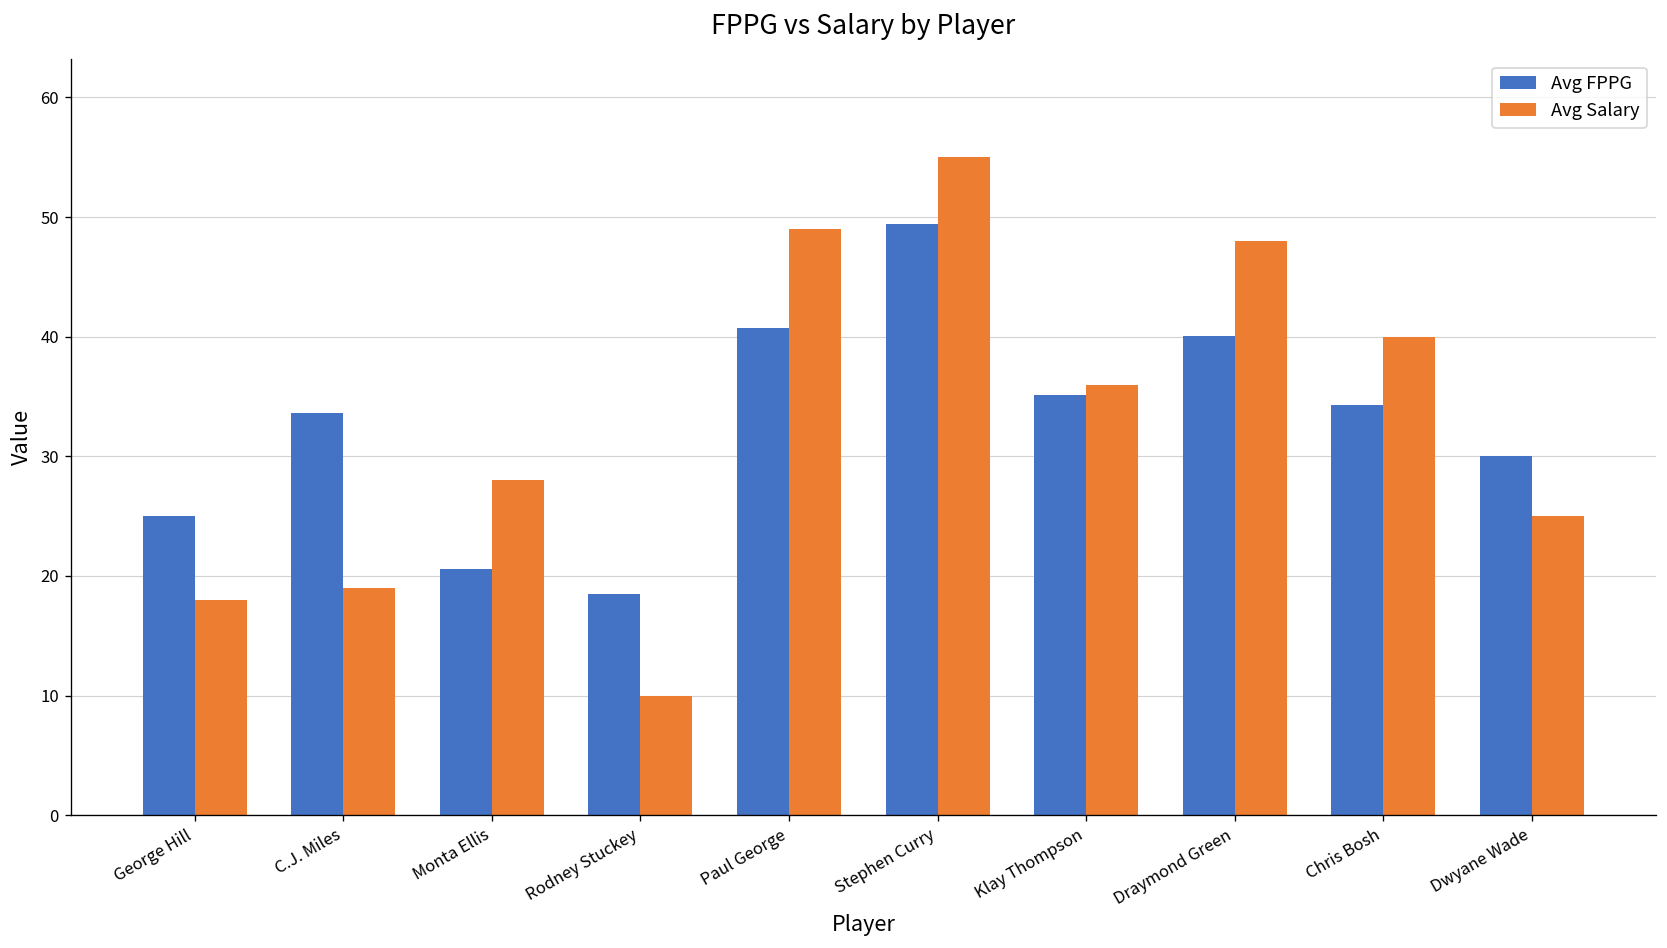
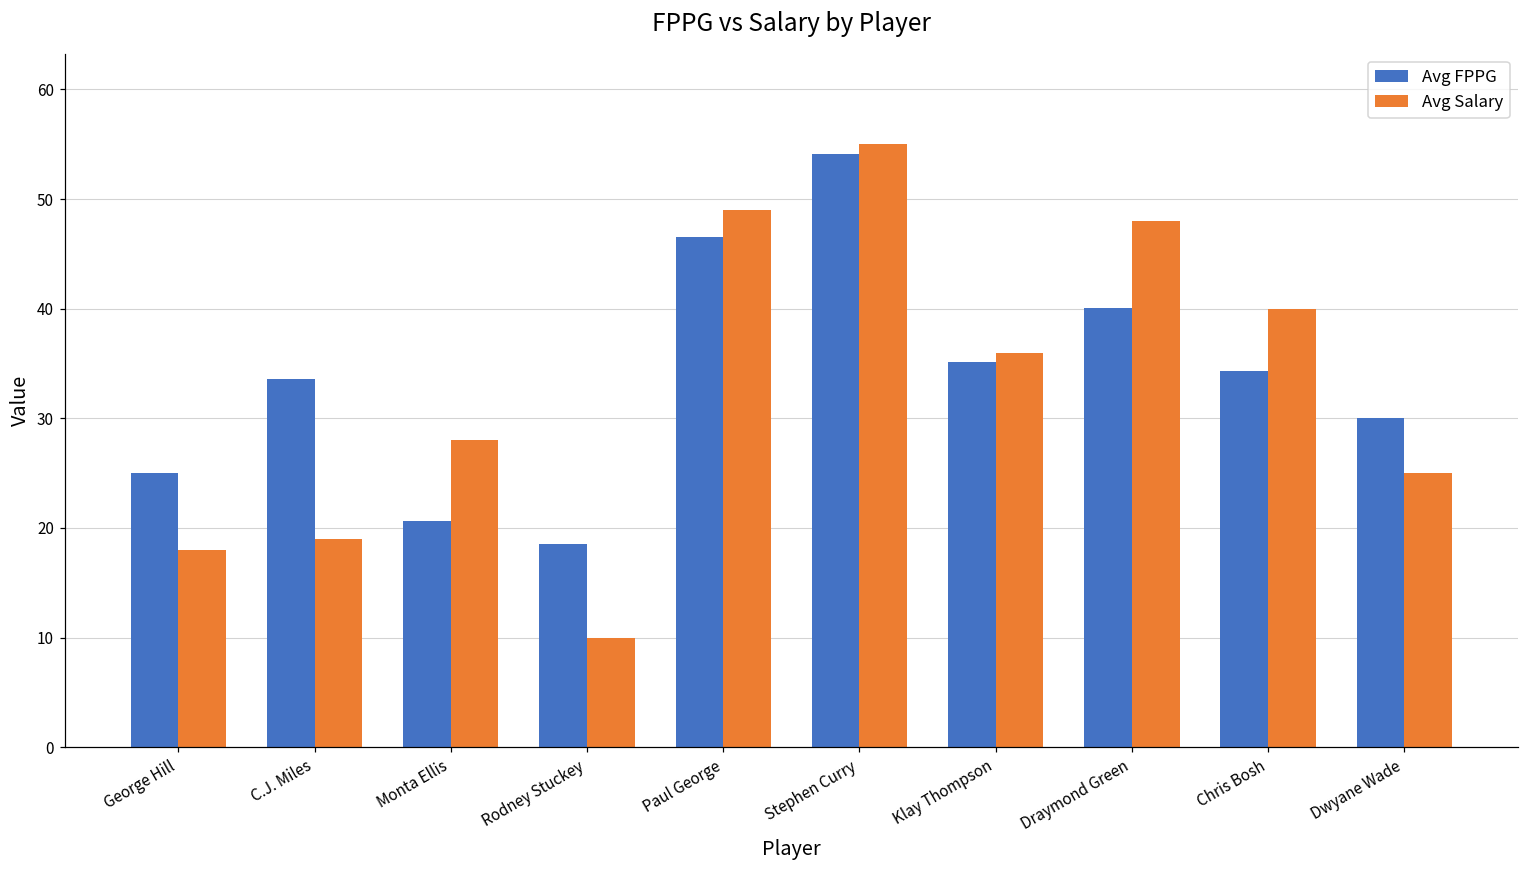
  {
    "Avg FPPG": {
      "George Hill": 25,
      "C.J. Miles": 34,
      "Monta Ellis": 21,
      "Rodney Stuckey": 19,
-     "Paul George": 41,
-     "Stephen Curry": 49,
+     "Paul George": 47,
+     "Stephen Curry": 54,
      "Klay Thompson": 35,
      "Draymond Green": 40,
      "Chris Bosh": 34,
      "Dwyane Wade": 30
    },
    "Avg Salary": {
      "George Hill": 18,
      "C.J. Miles": 19,
      "Monta Ellis": 28,
      "Rodney Stuckey": 10,
      "Paul George": 49,
      "Stephen Curry": 55,
      "Klay Thompson": 36,
      "Draymond Green": 48,
      "Chris Bosh": 40,
      "Dwyane Wade": 25
    }
  }
